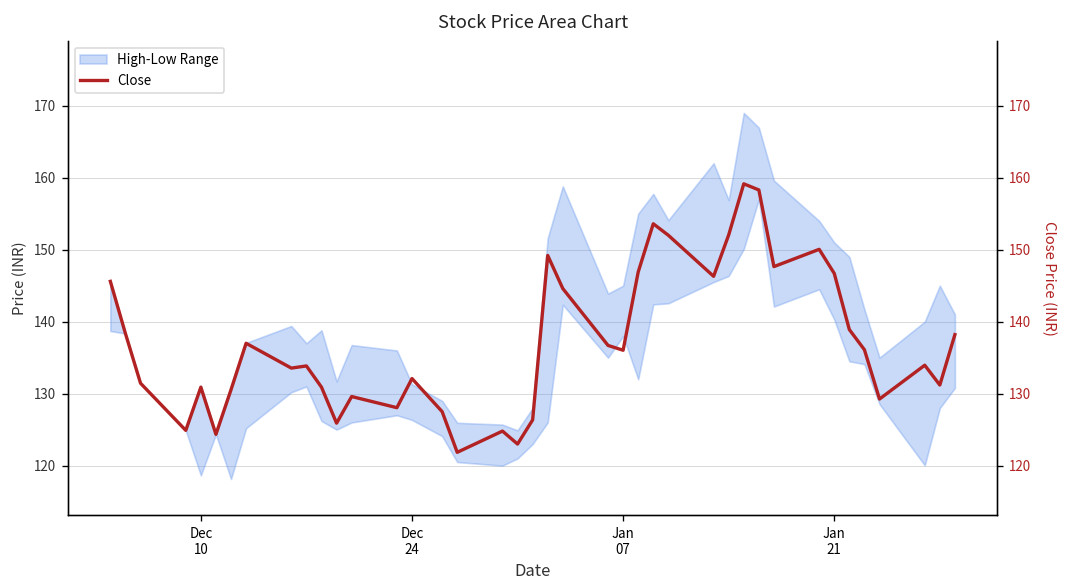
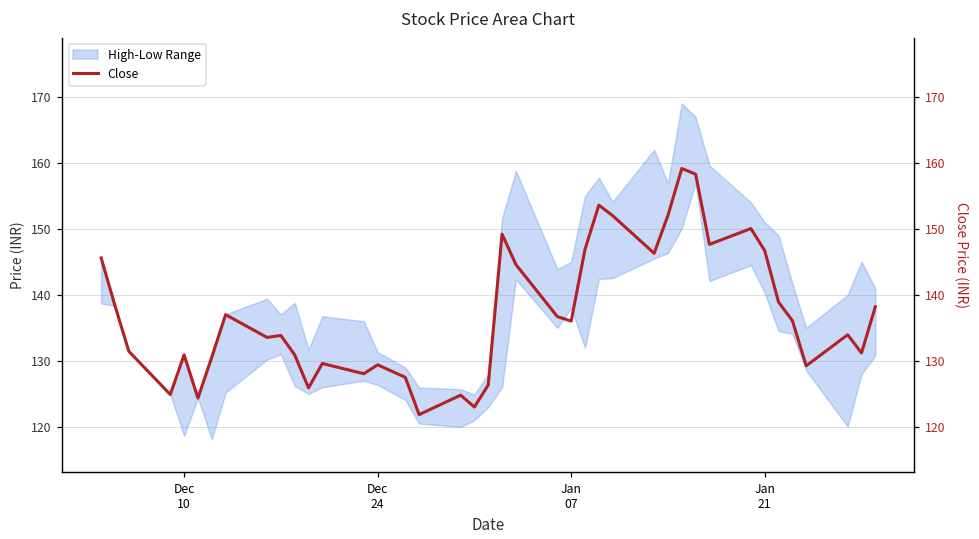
  {
    "Close": {
      "Dec 10": 131,
-     "Dec 24": 132,
+     "Dec 24": 129,
      "Jan 07": 136,
      "Jan 21": 147
    }
  }
